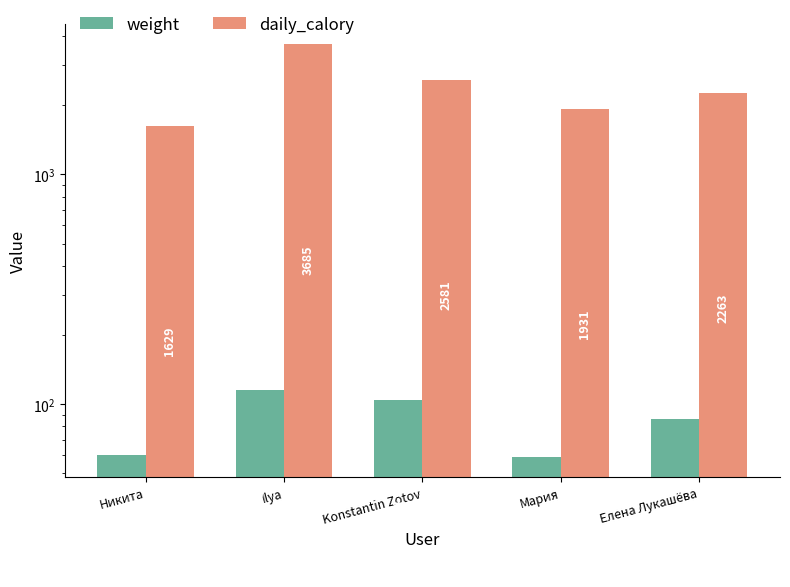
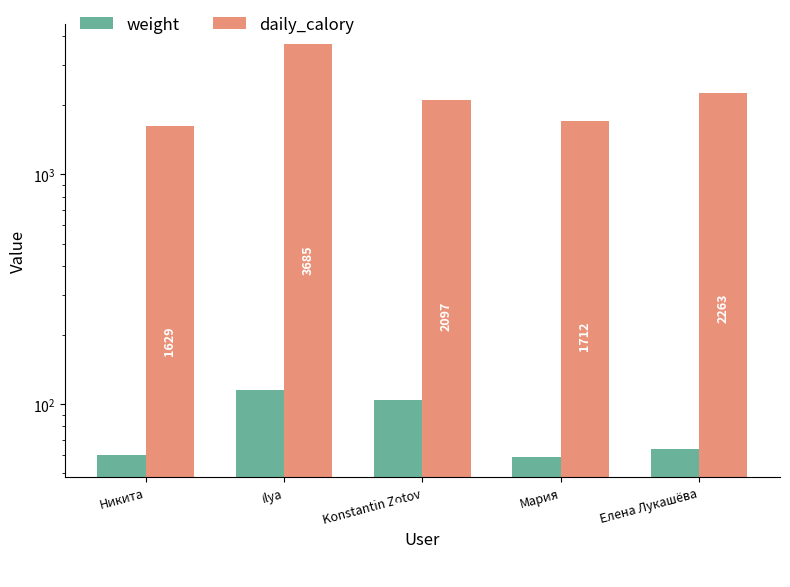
  {
    "weight": {
      "Никита": 60,
      "Ilya": 120,
      "Konstantin Zotov": 100,
      "Мария": 59,
-     "Елена Лукашёва": 86
+     "Елена Лукашёва": 64
    },
    "daily_calory": {
      "Никита": 1629,
      "Ilya": 3685,
-     "Konstantin Zotov": 2581,
-     "Мария": 1931,
+     "Konstantin Zotov": 2097,
+     "Мария": 1712,
      "Елена Лукашёва": 2263
    }
  }
